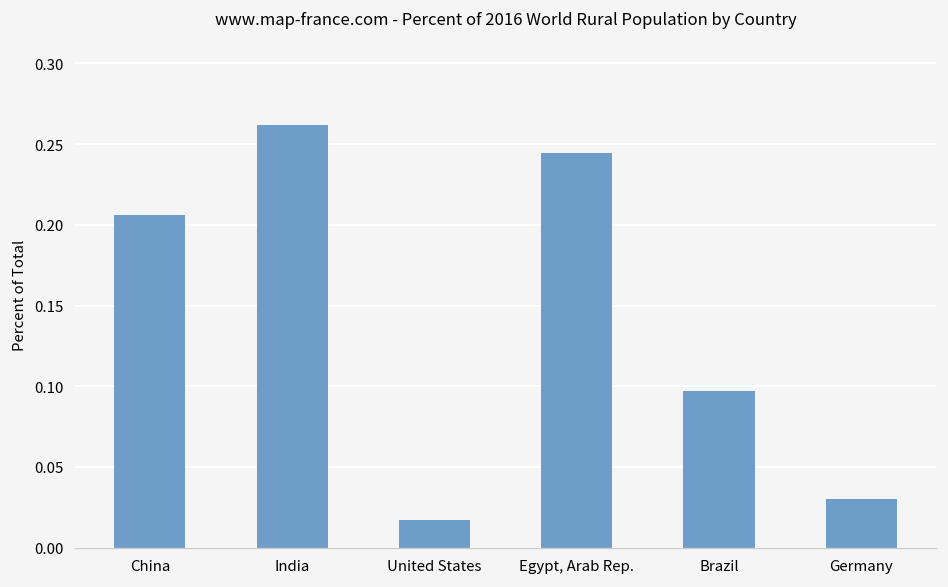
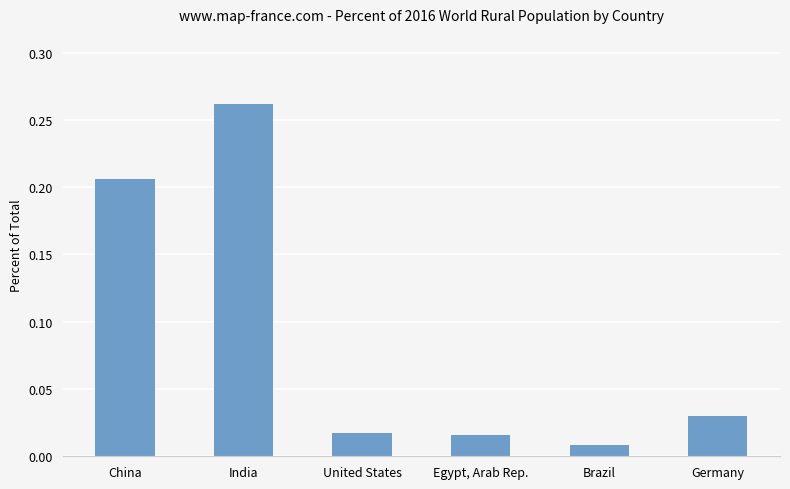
  {
    "China": 0.206,
    "India": 0.262,
    "United States": 0.017,
-   "Egypt, Arab Rep.": 0.244,
-   "Brazil": 0.097,
+   "Egypt, Arab Rep.": 0.016,
+   "Brazil": 0.009,
    "Germany": 0.030
  }
